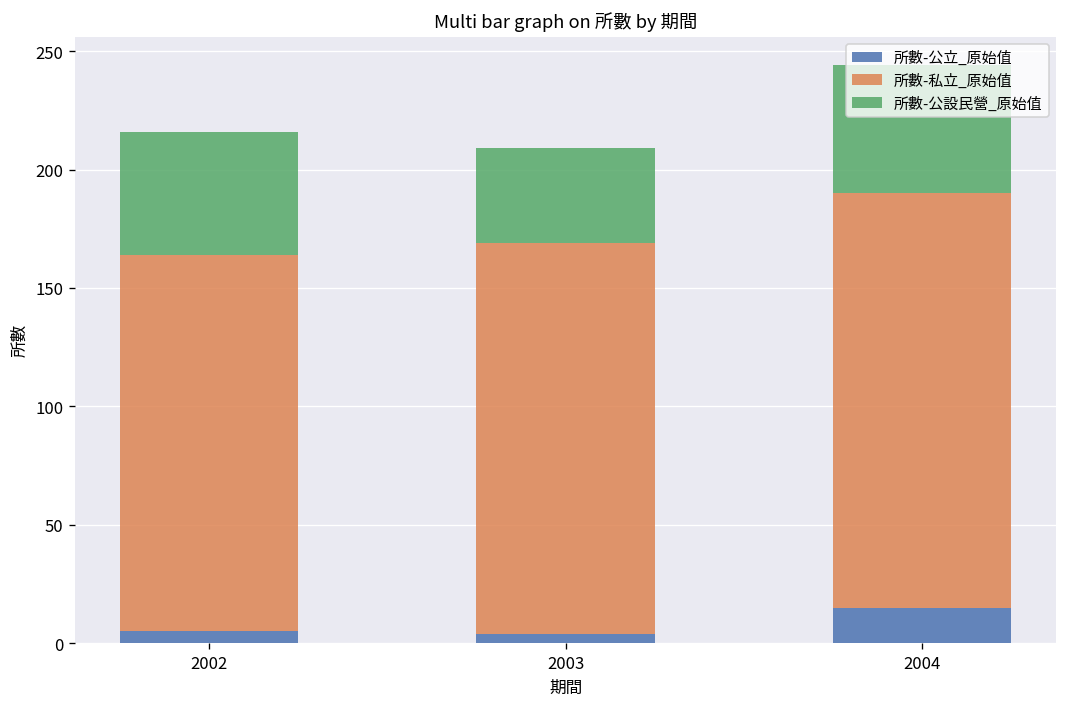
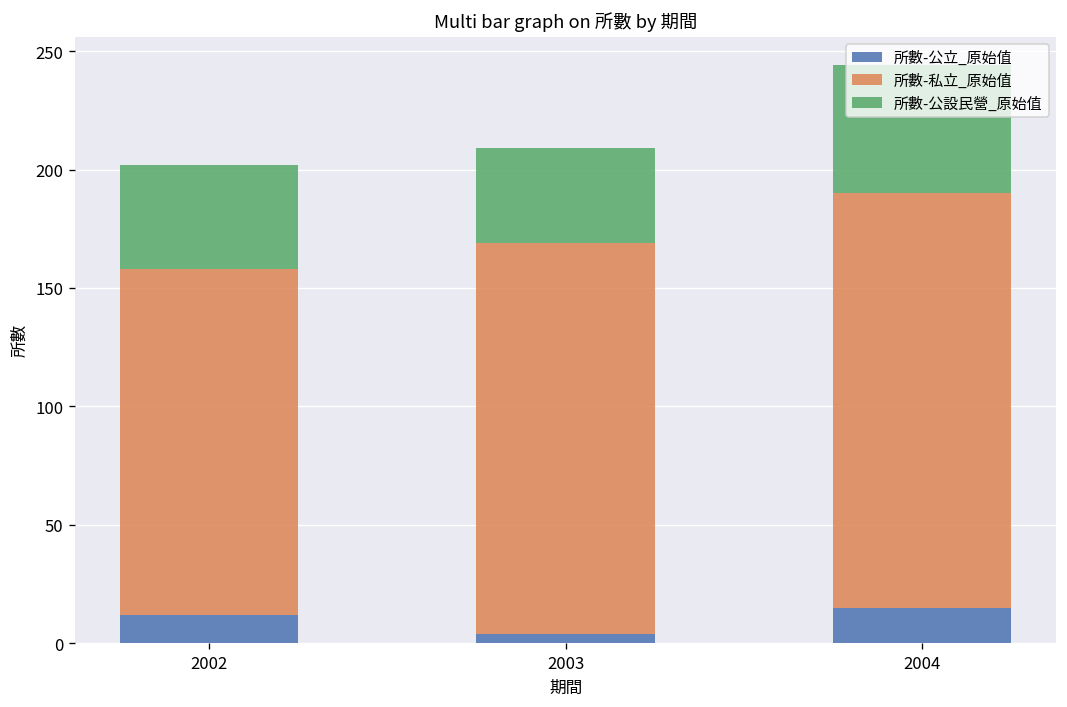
  {
    "所數-公立_原始值": {
-     "2002": 5,
+     "2002": 12,
      "2003": 4,
      "2004": 15
    },
    "所數-私立_原始值": {
-     "2002": 159,
+     "2002": 146,
      "2003": 165,
      "2004": 175
    },
    "所數-公設民營_原始值": {
-     "2002": 52,
+     "2002": 44,
      "2003": 40
    }
  }
